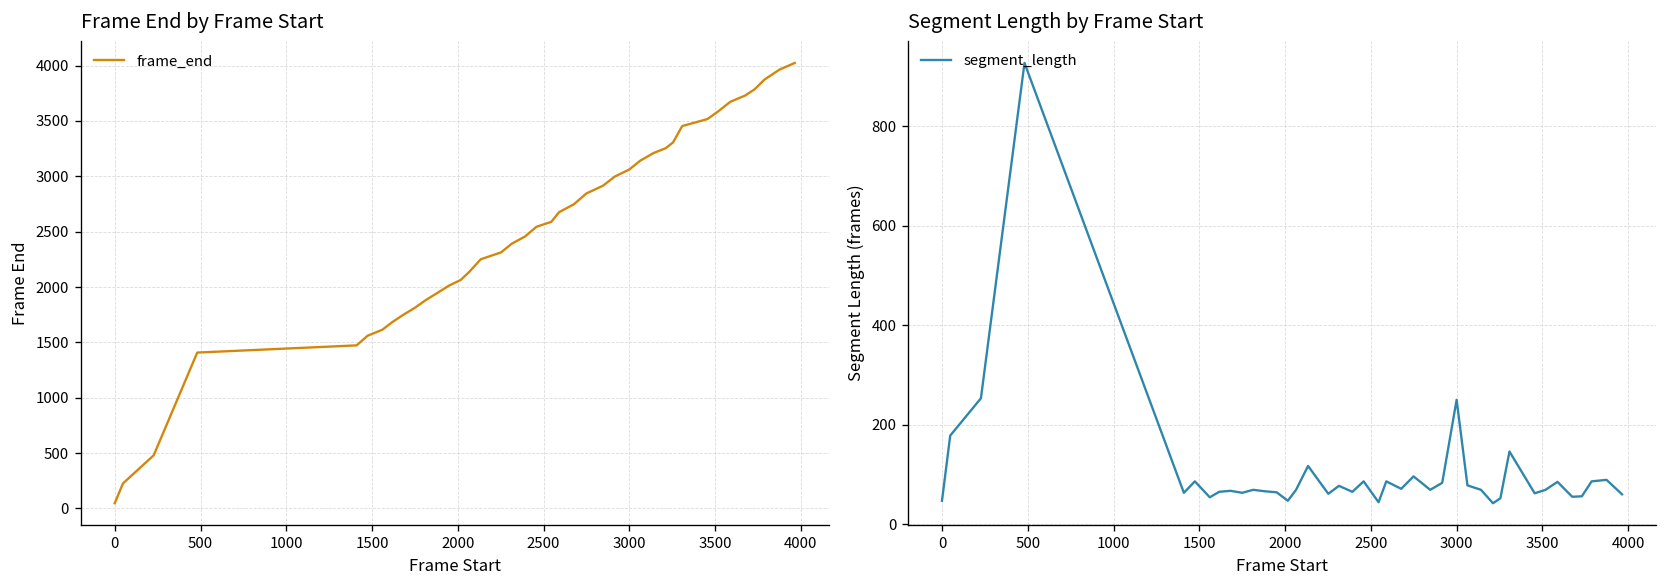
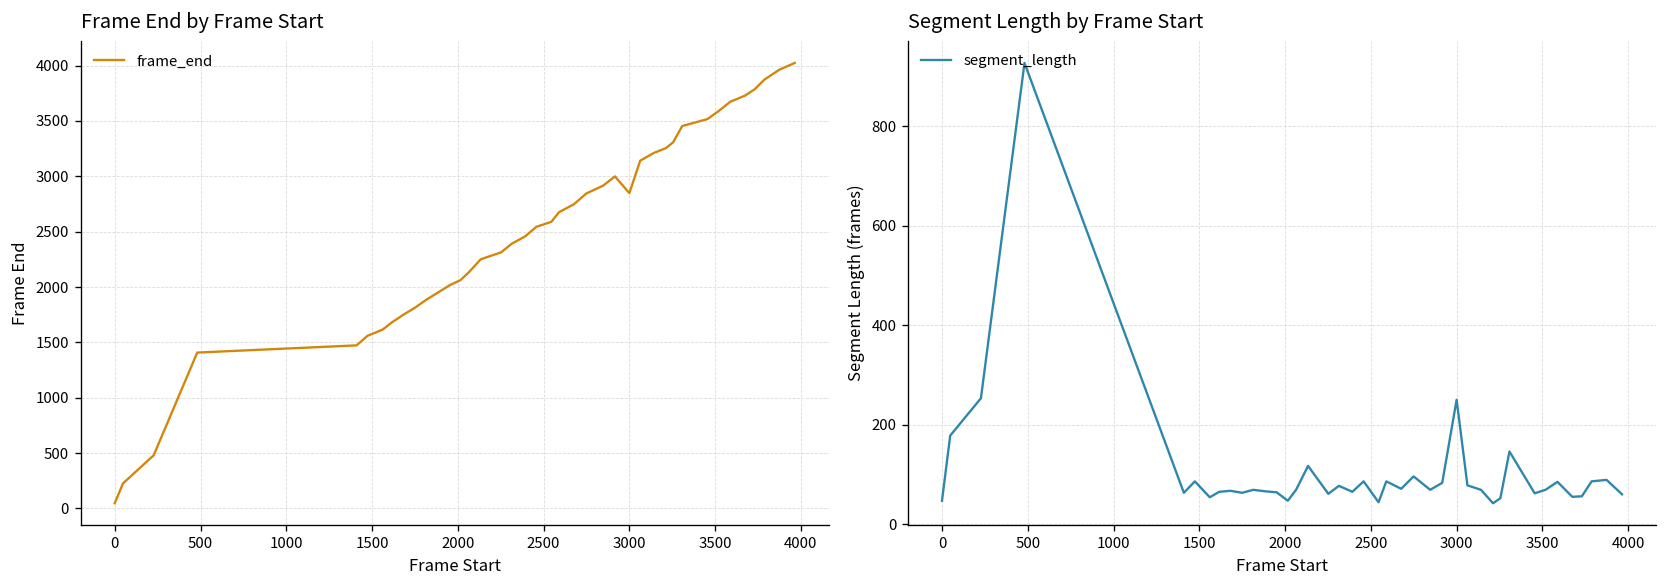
  {
    "Frame End by Frame Start": {
      "0": 0,
-     "3000": 3100
+     "3000": 2800
    },
    "Segment Length by Frame Start": {
      "0": 50,
      "3000": 250
    }
  }
